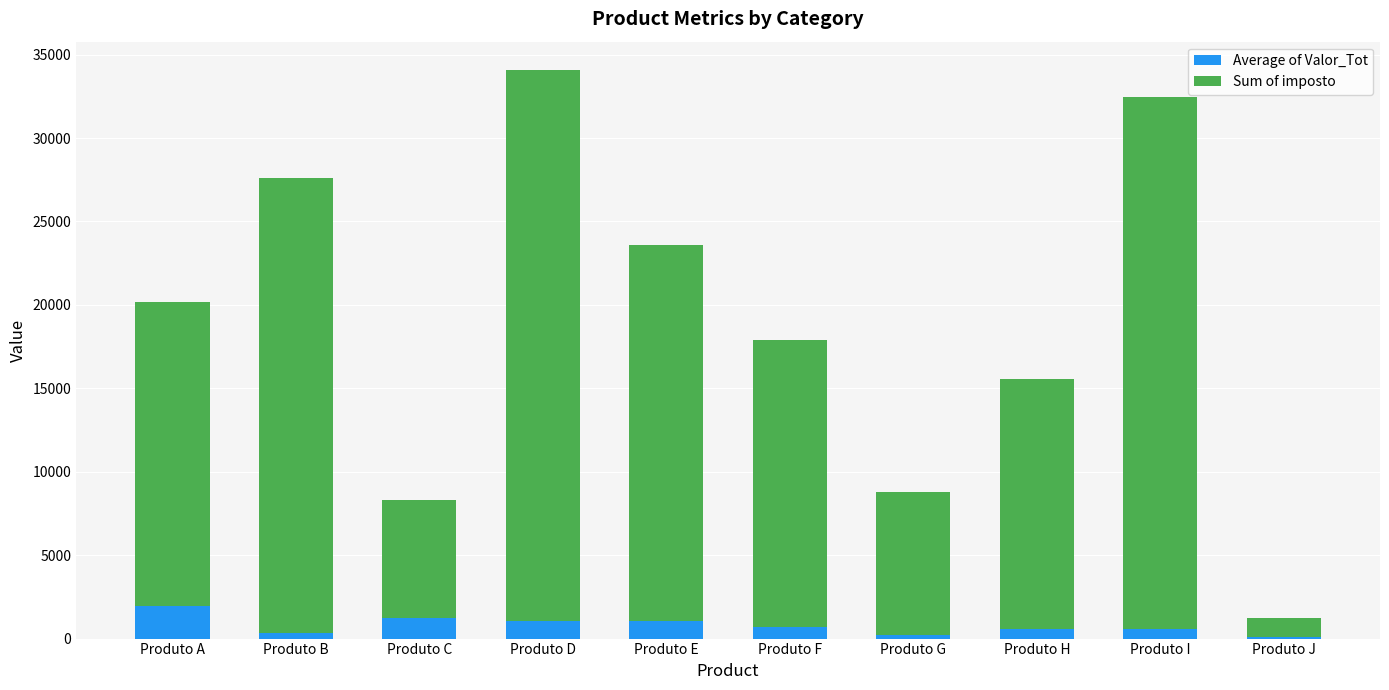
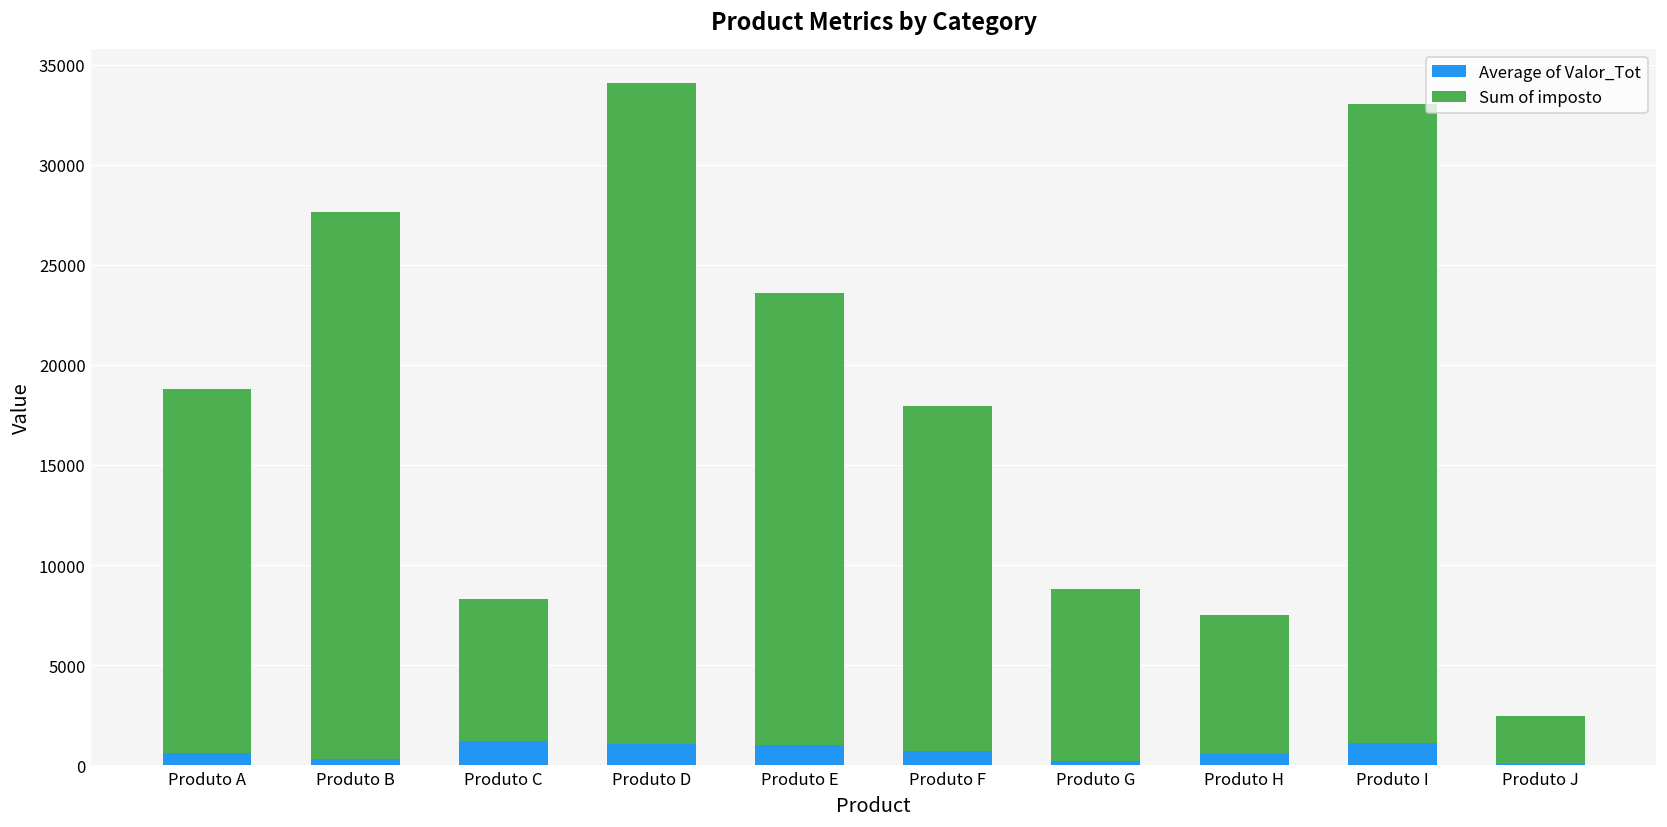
  {
    "Average of Valor_Tot": {
-     "Produto A": 2000,
+     "Produto A": 600,
      "Produto B": 300,
      "Produto C": 1200,
      "Produto D": 1100,
      "Produto E": 1000,
      "Produto F": 700,
      "Produto G": 200,
      "Produto H": 600,
-     "Produto I": 600
+     "Produto I": 1100
    },
    "Sum of imposto": {
      "Produto A": 18200,
      "Produto B": 27300,
      "Produto C": 7100,
      "Produto D": 33000,
      "Produto E": 22600,
      "Produto F": 17200,
      "Produto G": 8600,
-     "Produto H": 15000,
+     "Produto H": 6900,
      "Produto I": 31900,
-     "Produto J": 1100
+     "Produto J": 2400
    }
  }
